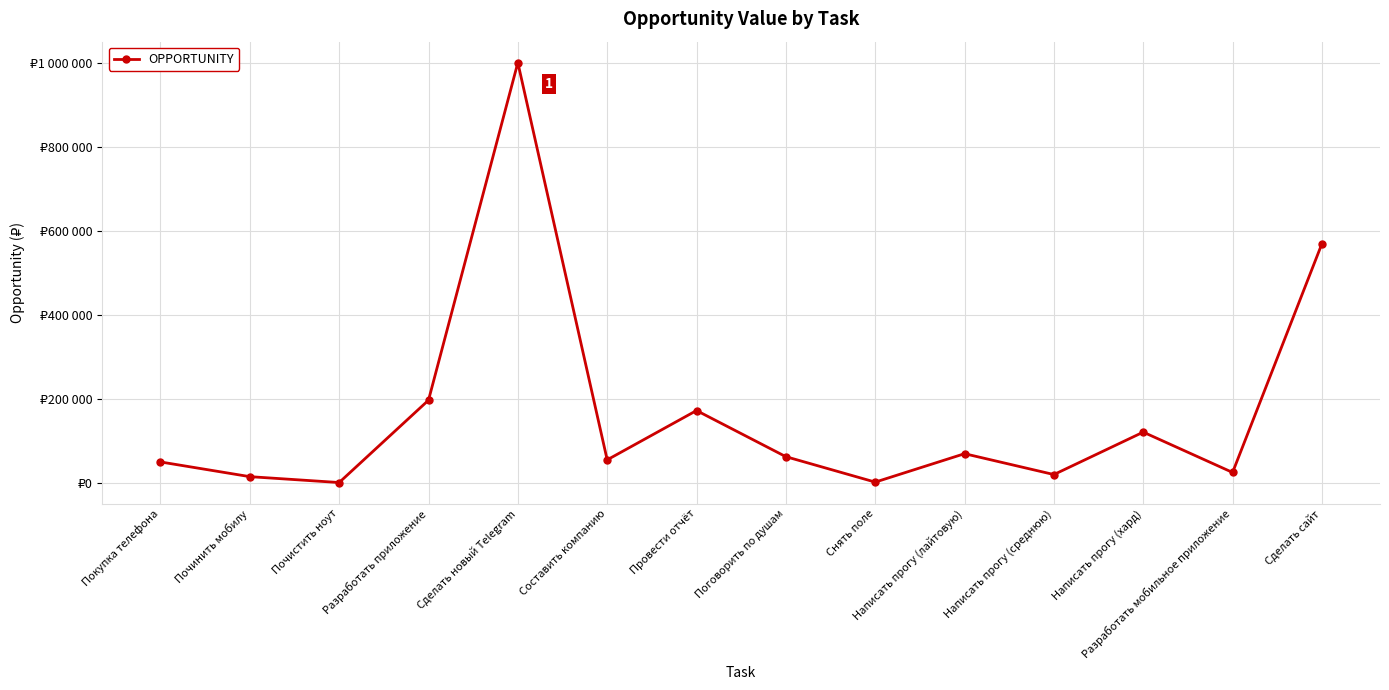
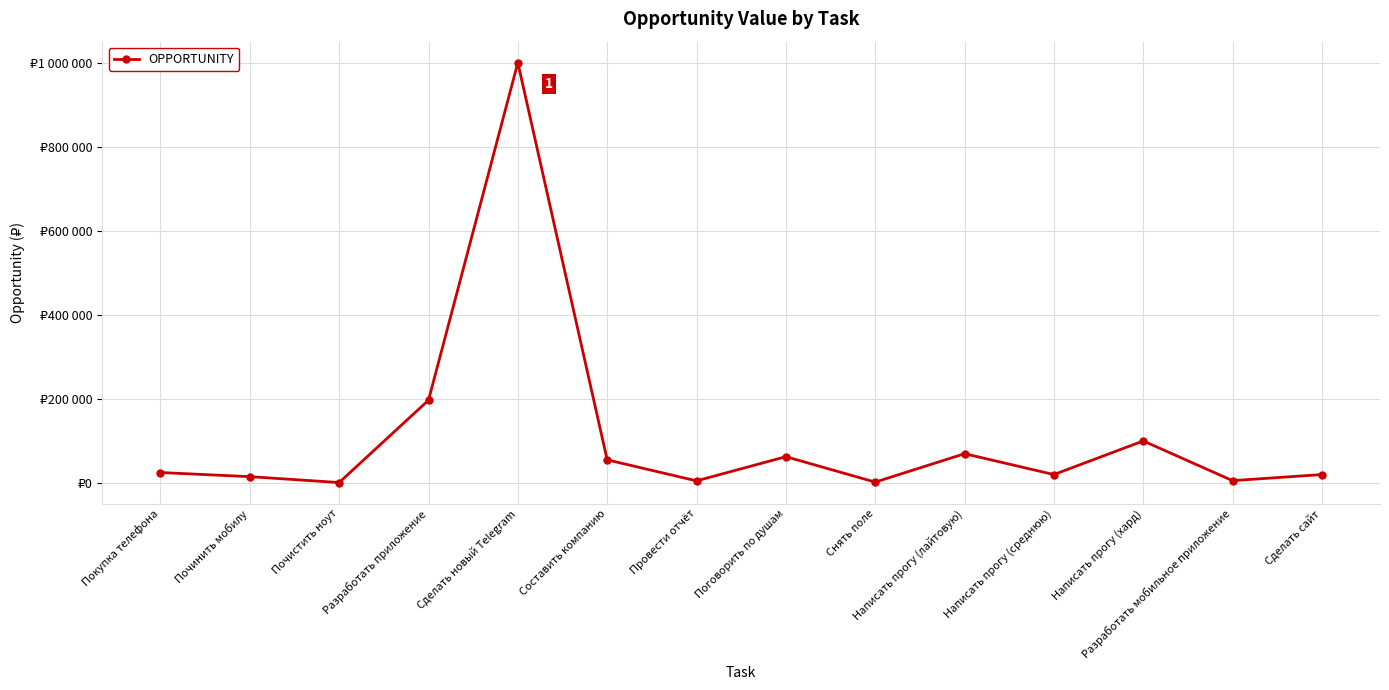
  {
-   "Покупка телефона": "₽50000",
+   "Покупка телефона": "₽20000",
    "Починить мобилу": "₽20000",
    "Почистить ноут": "₽0",
    "Разработать приложение": "₽200000",
    "Сделать новый Telegram": "₽1000000",
    "Составить компанию": "₽50000",
-   "Провести отчёт": "₽170000",
+   "Провести отчёт": "₽10000",
    "Поговорить по душам": "₽60000",
    "Снять поле": "₽0",
    "Написать прогу (лайтовую)": "₽70000",
    "Написать прогу (среднюю)": "₽20000",
-   "Написать прогу (хард)": "₽120000",
-   "Разработать мобильное приложение": "₽30000",
-   "Сделать сайт": "₽570000"
+   "Написать прогу (хард)": "₽100000",
+   "Разработать мобильное приложение": "₽10000",
+   "Сделать сайт": "₽20000"
  }
